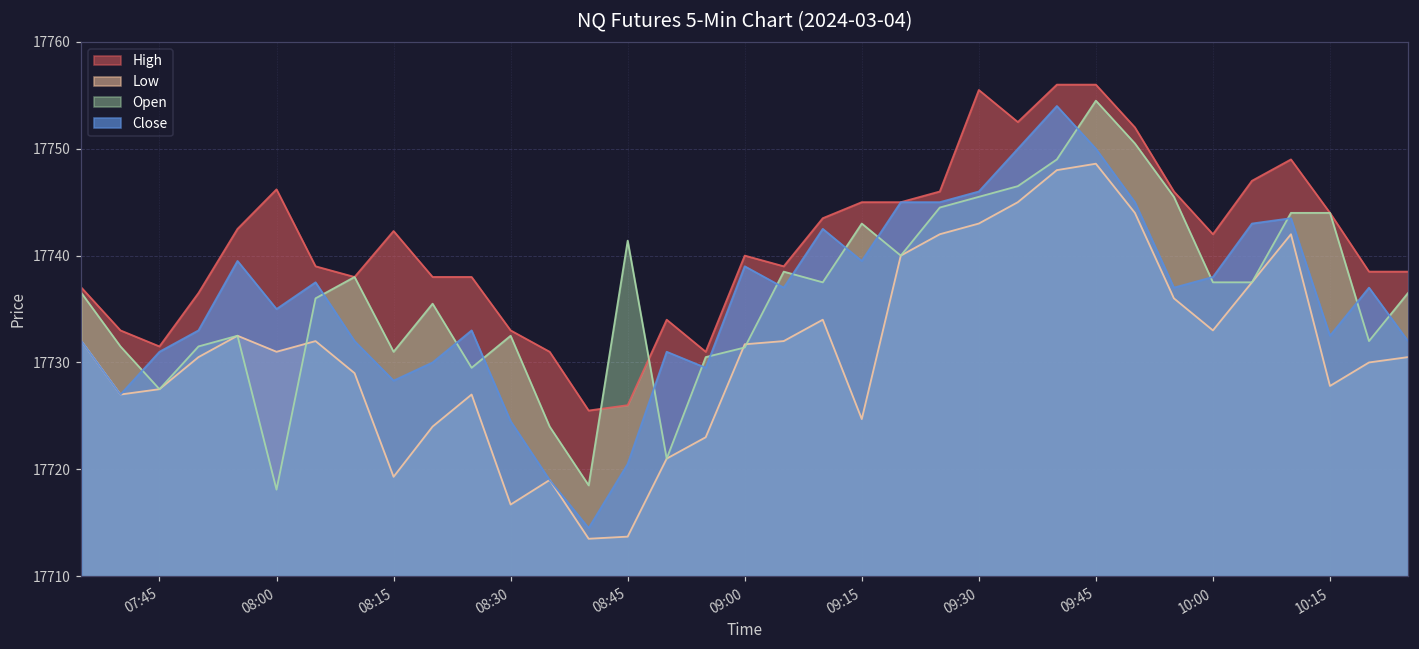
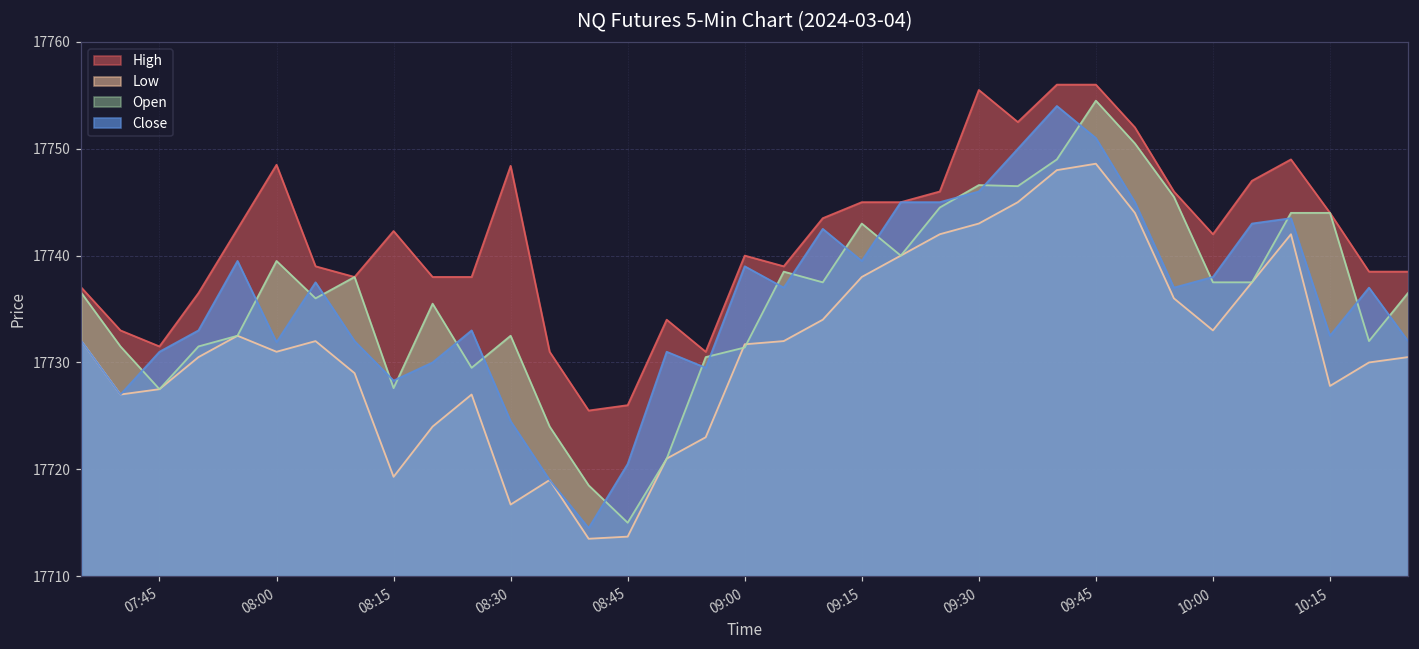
  {
    "High": {
      "07:45": 17732,
-     "08:00": 17746,
+     "08:00": 17749,
      "08:15": 17742,
-     "08:30": 17733,
+     "08:30": 17748,
      "08:45": 17726,
      "09:00": 17740,
      "09:15": 17745,
      "09:30": 17756,
      "09:45": 17756,
      "10:00": 17742
    },
    "Low": {
      "08:00": 17731,
      "08:15": 17719,
      "08:30": 17717,
      "08:45": 17714,
      "09:00": 17732,
-     "09:15": 17725,
+     "09:15": 17738,
      "09:30": 17743,
      "09:45": 17749,
      "10:00": 17733,
      "10:15": 17728
    },
    "Open": {
-     "08:00": 17718,
-     "08:15": 17731,
+     "08:00": 17740,
+     "08:15": 17728,
      "08:30": 17733,
-     "08:45": 17741,
+     "08:45": 17715,
      "09:00": 17731,
      "09:15": 17743,
-     "09:30": 17746,
+     "09:30": 17747,
      "09:45": 17755,
      "10:00": 17738
    },
    "Close": {
      "07:45": 17731,
-     "08:00": 17735,
+     "08:00": 17732,
      "08:15": 17728,
      "08:30": 17725,
      "08:45": 17721,
      "09:00": 17739,
      "09:15": 17740,
      "09:30": 17746,
-     "09:45": 17750,
+     "09:45": 17751,
      "10:00": 17738,
      "10:15": 17733
    }
  }
